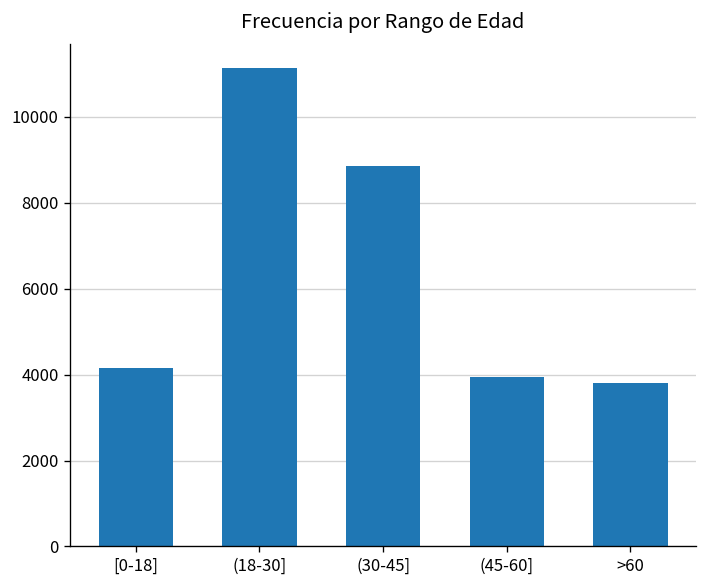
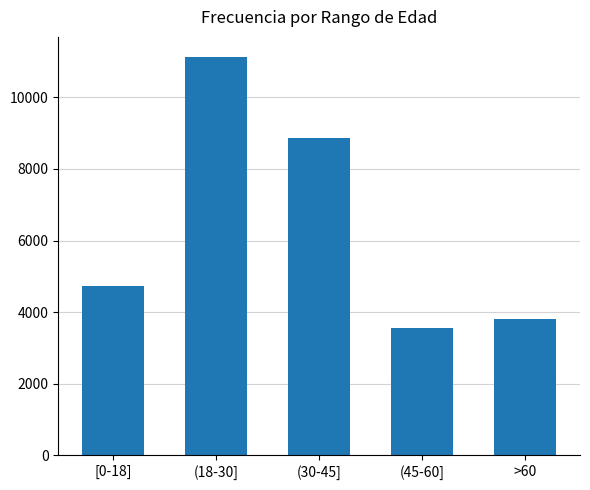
  {
-   "[0-18]": 4200,
+   "[0-18]": 4700,
    "(18-30]": 11100,
    "(30-45]": 8900,
-   "(45-60]": 3900,
+   "(45-60]": 3600,
    ">60": 3800
  }
